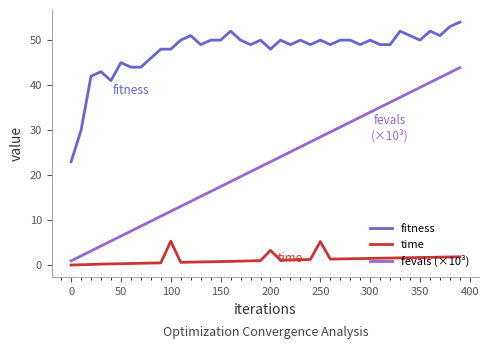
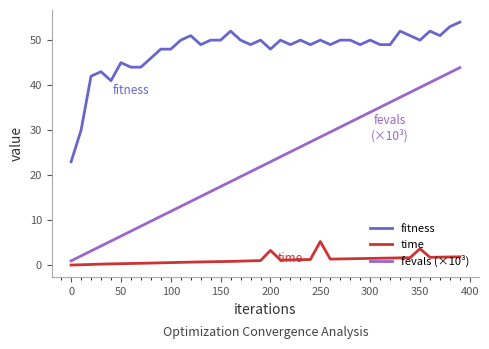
  {
    "time": {
      "0": 0,
      "50": 0,
-     "100": 5,
+     "100": 1,
      "150": 1,
      "200": 3,
      "250": 5,
      "300": 2,
-     "350": 2
+     "350": 4
    }
  }
